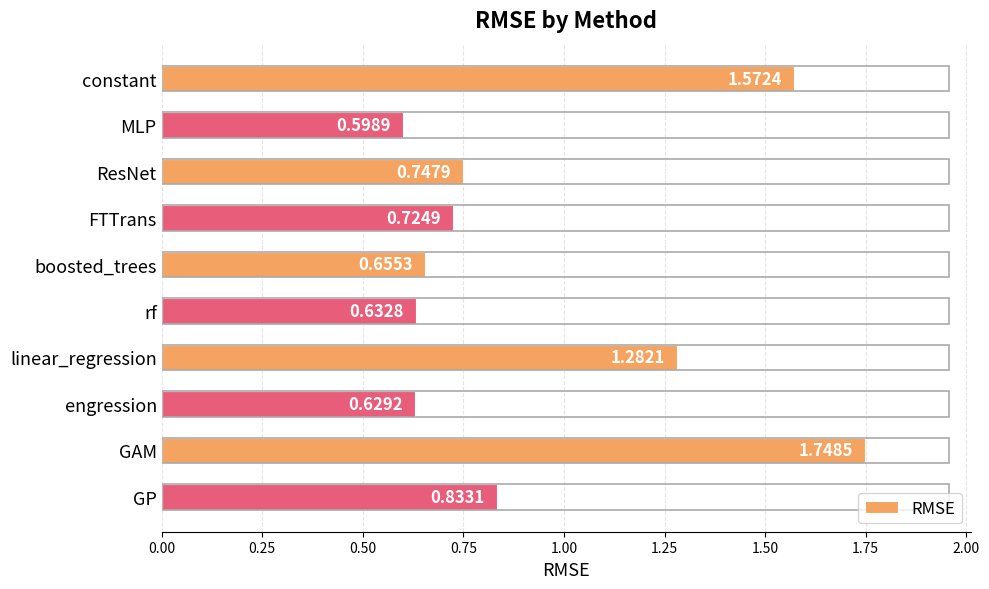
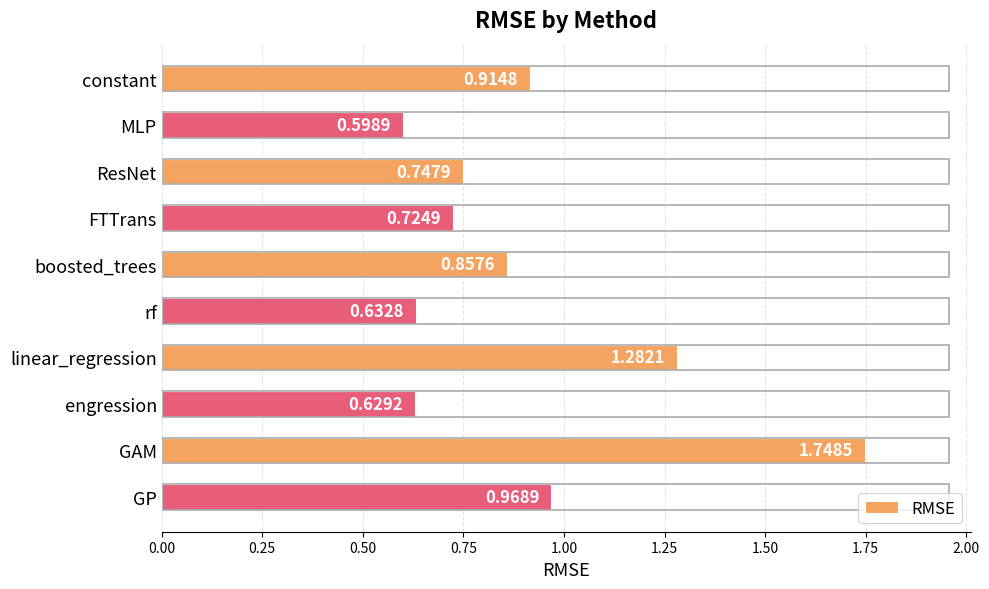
  {
-   "constant": 1.5724,
+   "constant": 0.9148,
    "MLP": 0.5989,
    "ResNet": 0.7479,
    "FTTrans": 0.7249,
-   "boosted_trees": 0.6553,
+   "boosted_trees": 0.8576,
    "rf": 0.6328,
    "linear_regression": 1.2821,
    "engression": 0.6292,
    "GAM": 1.7485,
-   "GP": 0.8331
+   "GP": 0.9689
  }
